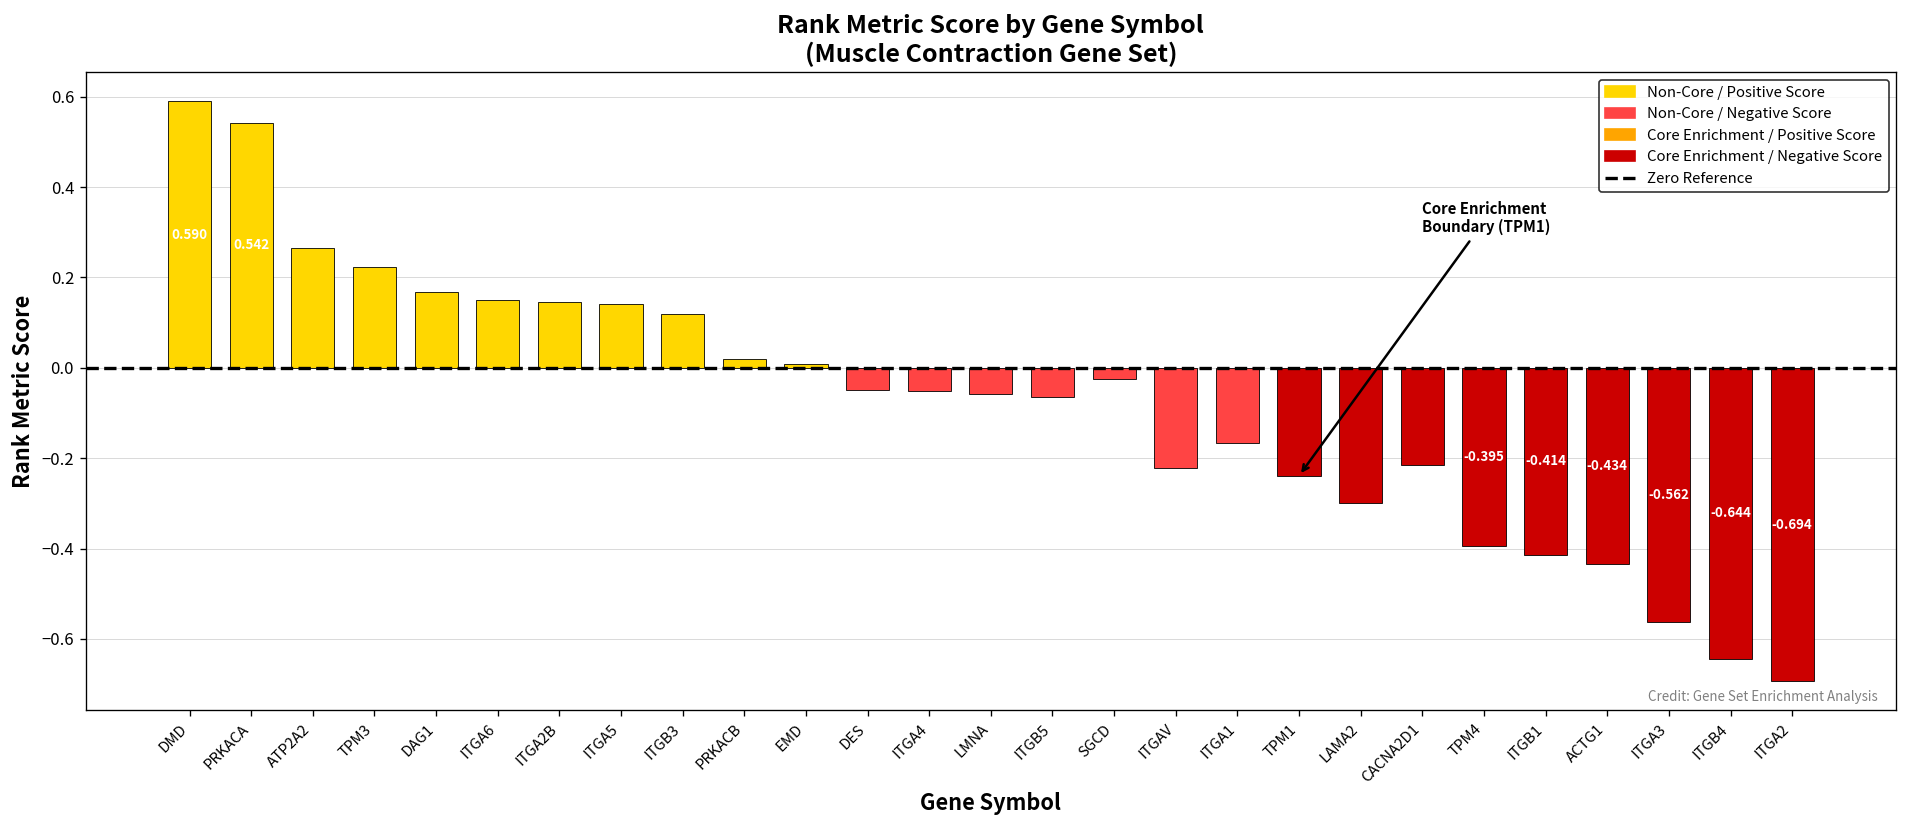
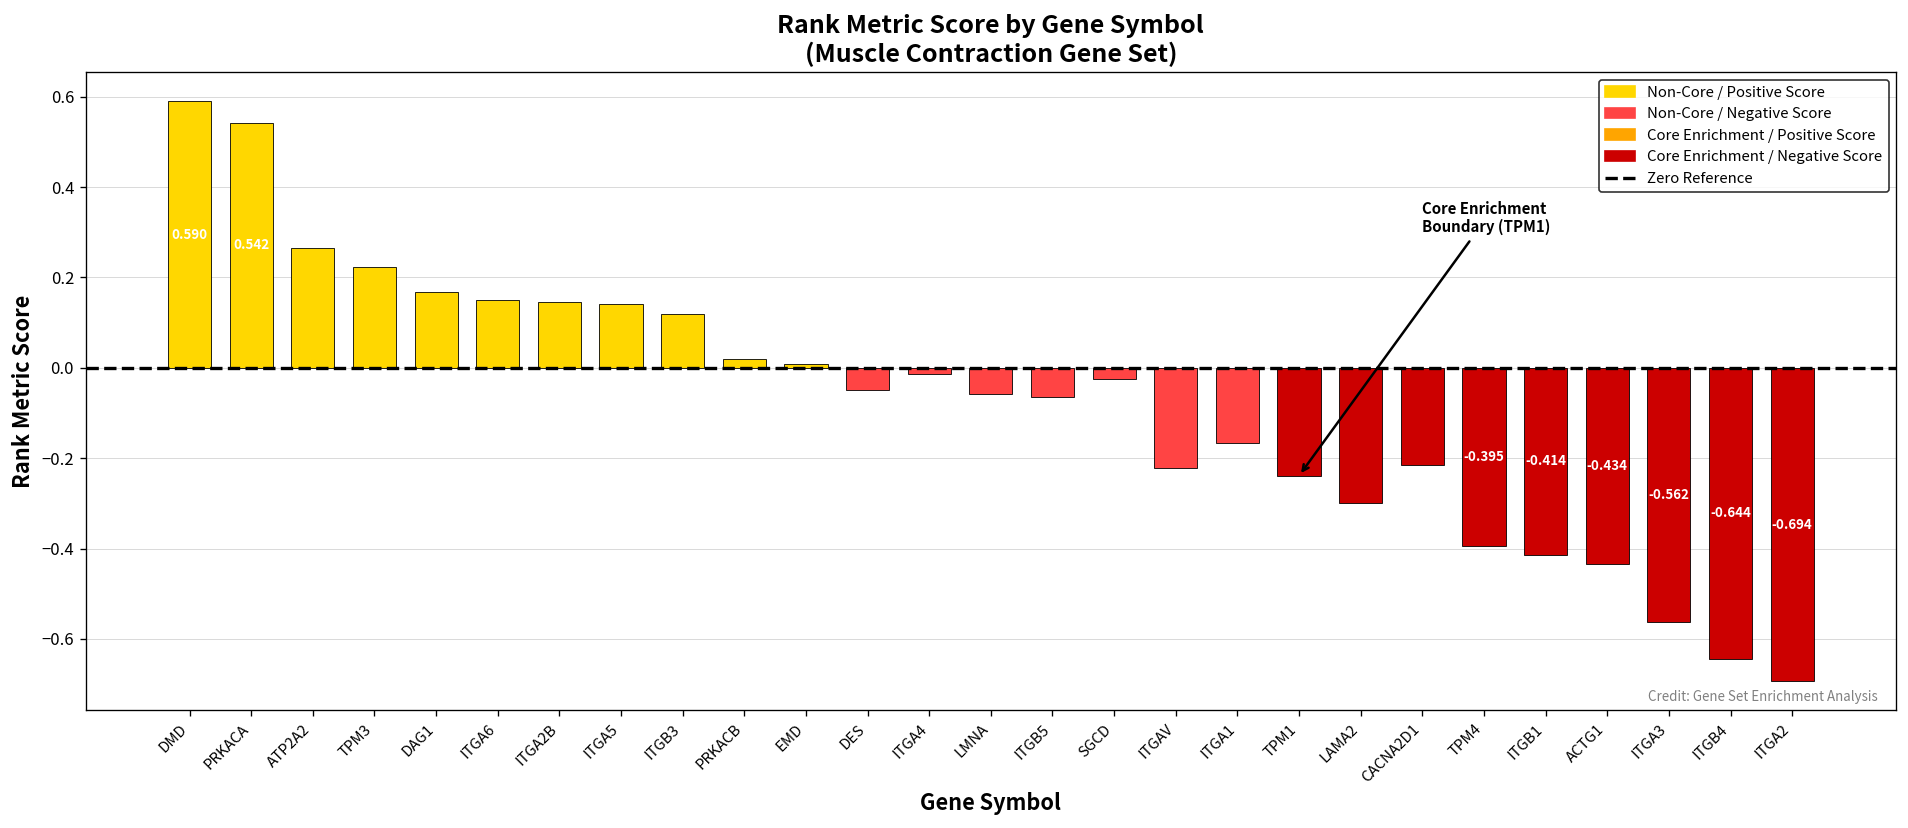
  {
    "ATP2A2": 0.27,
    "TPM3": 0.22,
    "DAG1": 0.17,
    "ITGA6": 0.15,
    "ITGA2B": 0.15,
    "ITGA5": 0.14,
    "ITGB3": 0.12,
    "PRKACB": 0.02,
    "EMD": 0.01,
    "DES": -0.05,
-   "ITGA4": -0.05,
+   "ITGA4": -0.01,
    "LMNA": -0.06,
    "ITGB5": -0.07,
    "SGCD": -0.02,
    "ITGAV": -0.22,
    "ITGA1": -0.17,
    "TPM1": -0.24,
    "LAMA2": -0.30,
    "CACNA2D1": -0.21
  }
